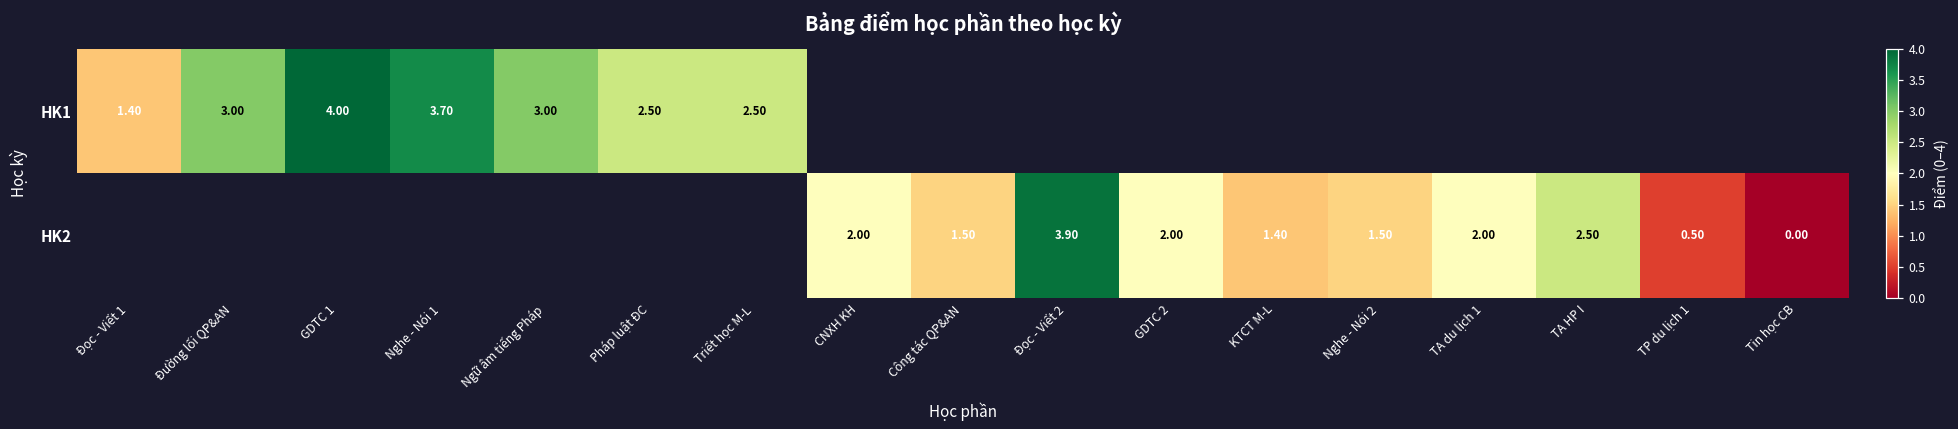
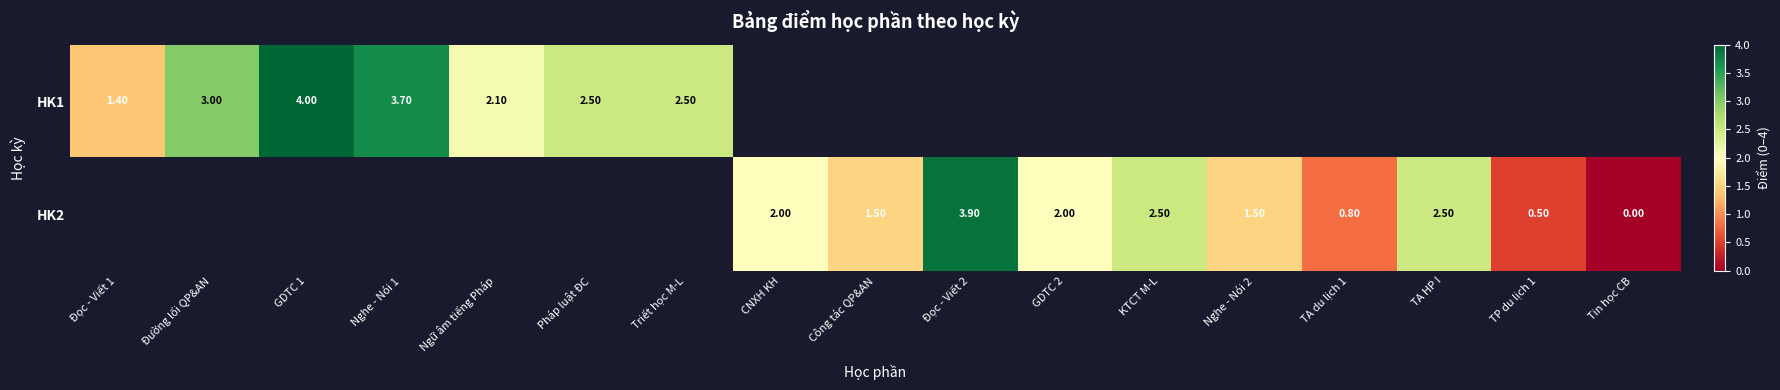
  {
    "HK1": {
      "Đọc - Viết 1": 1.40,
      "Đường lối QP&AN": 3.00,
      "GDTC 1": 4.00,
      "Nghe - Nói 1": 3.70,
-     "Ngữ âm tiếng Pháp": 3.00,
+     "Ngữ âm tiếng Pháp": 2.10,
      "Pháp luật ĐC": 2.50,
      "Triết học M-L": 2.50
    },
    "HK2": {
      "CNXH KH": 2.00,
      "Công tác QP&AN": 1.50,
      "Đọc - Viết 2": 3.90,
      "GDTC 2": 2.00,
-     "KTCT M-L": 1.40,
+     "KTCT M-L": 2.50,
      "Nghe - Nói 2": 1.50,
-     "TA du lịch 1": 2.00,
+     "TA du lịch 1": 0.80,
      "TA HP I": 2.50,
      "TP du lịch 1": 0.50,
      "Tin học CB": 0.00
    }
  }
